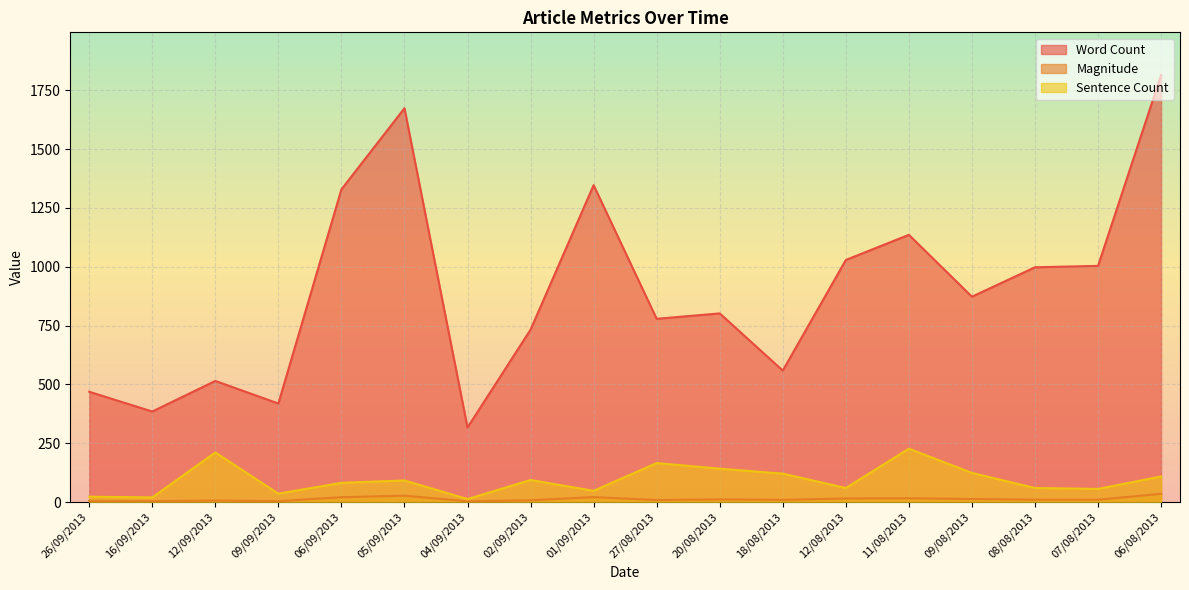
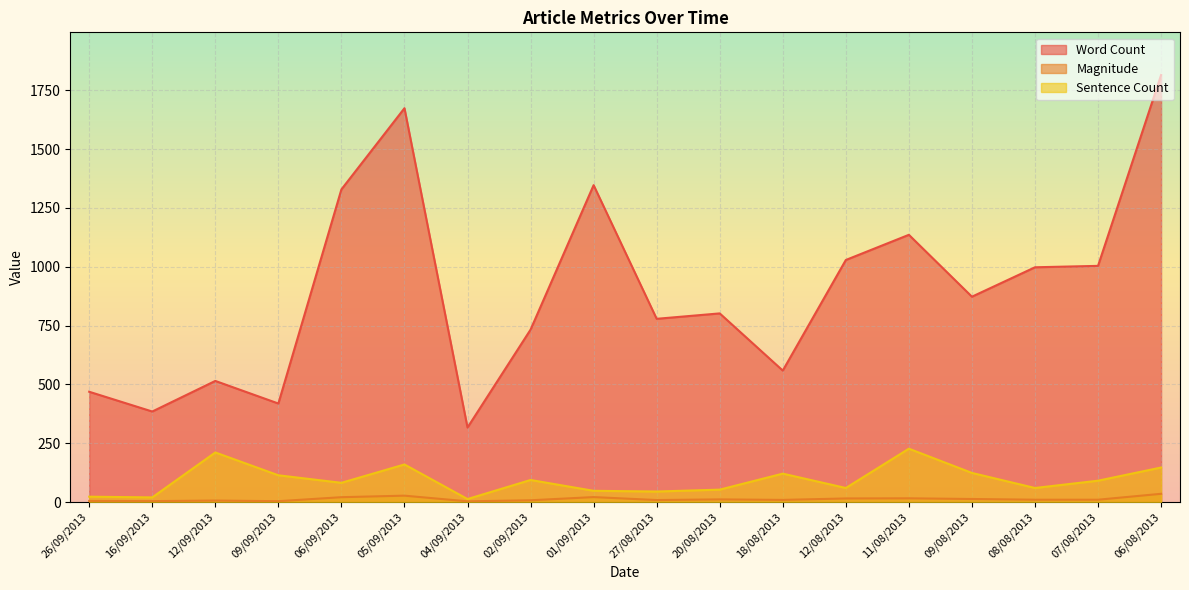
  {
    "Sentence Count": {
      "26/09/2013": 20,
      "16/09/2013": 20,
      "12/09/2013": 210,
-     "09/09/2013": 40,
+     "09/09/2013": 110,
      "06/09/2013": 80,
-     "05/09/2013": 90,
+     "05/09/2013": 160,
      "02/09/2013": 90,
      "01/09/2013": 50,
-     "27/08/2013": 170,
-     "20/08/2013": 140,
+     "27/08/2013": 50,
+     "20/08/2013": 50,
      "18/08/2013": 120,
      "12/08/2013": 60,
      "11/08/2013": 230,
      "09/08/2013": 120,
      "08/08/2013": 60,
-     "07/08/2013": 60,
-     "06/08/2013": 110
+     "07/08/2013": 90,
+     "06/08/2013": 150
    }
  }
